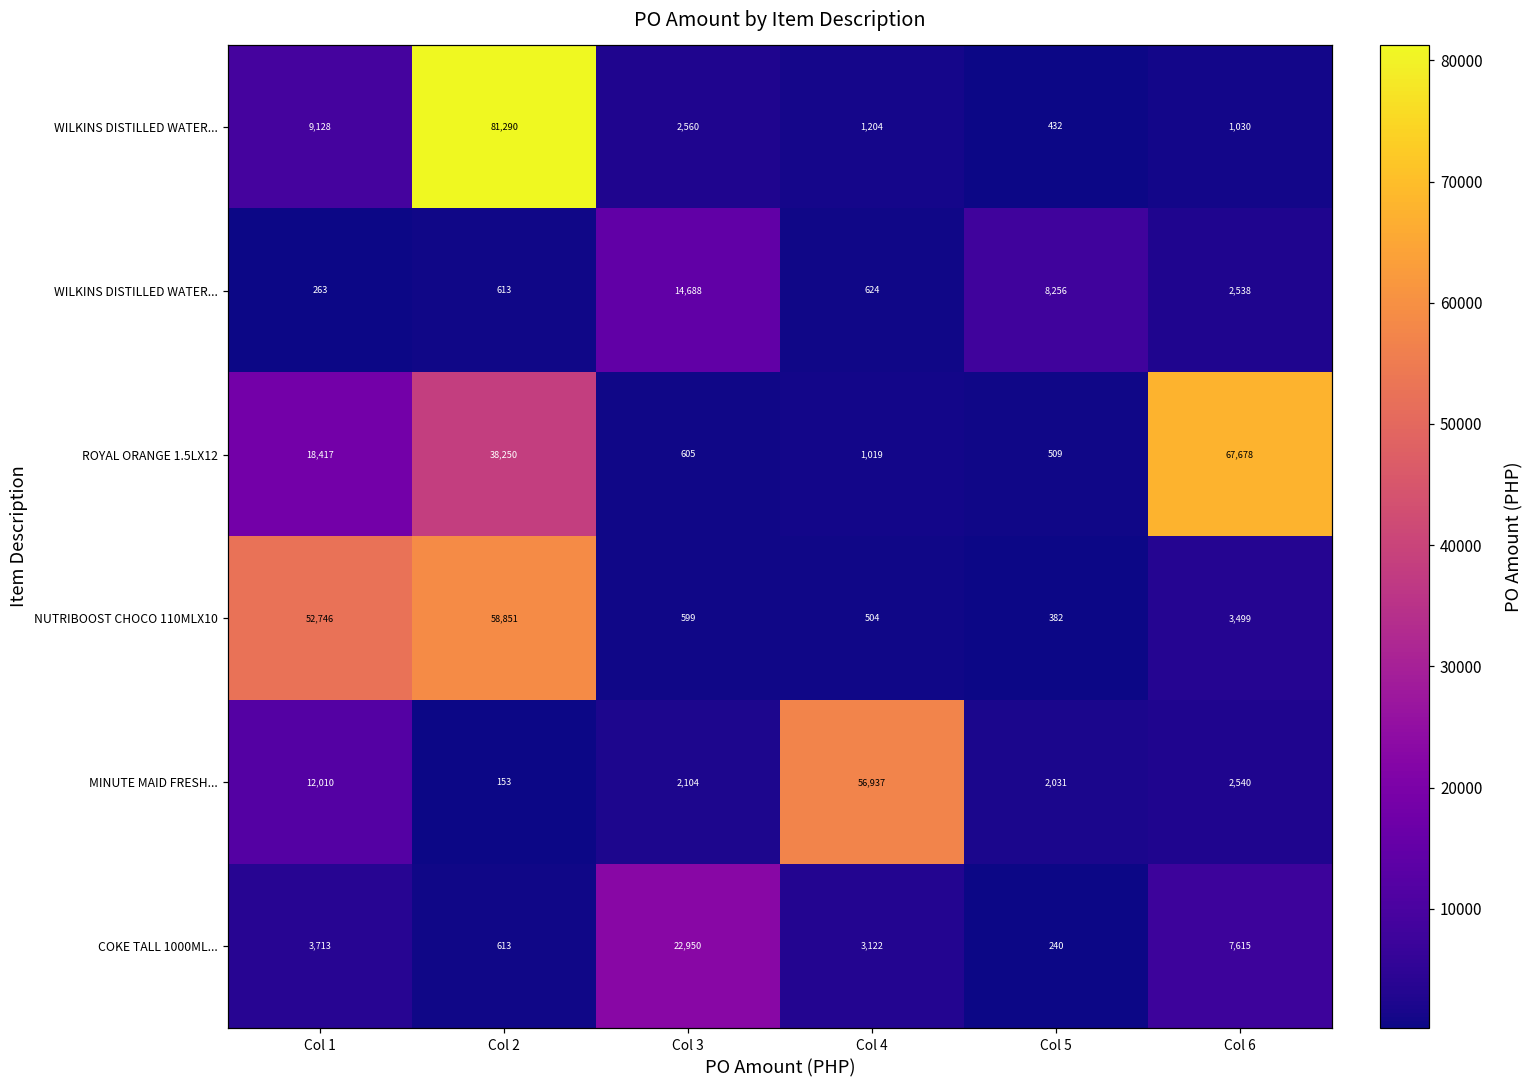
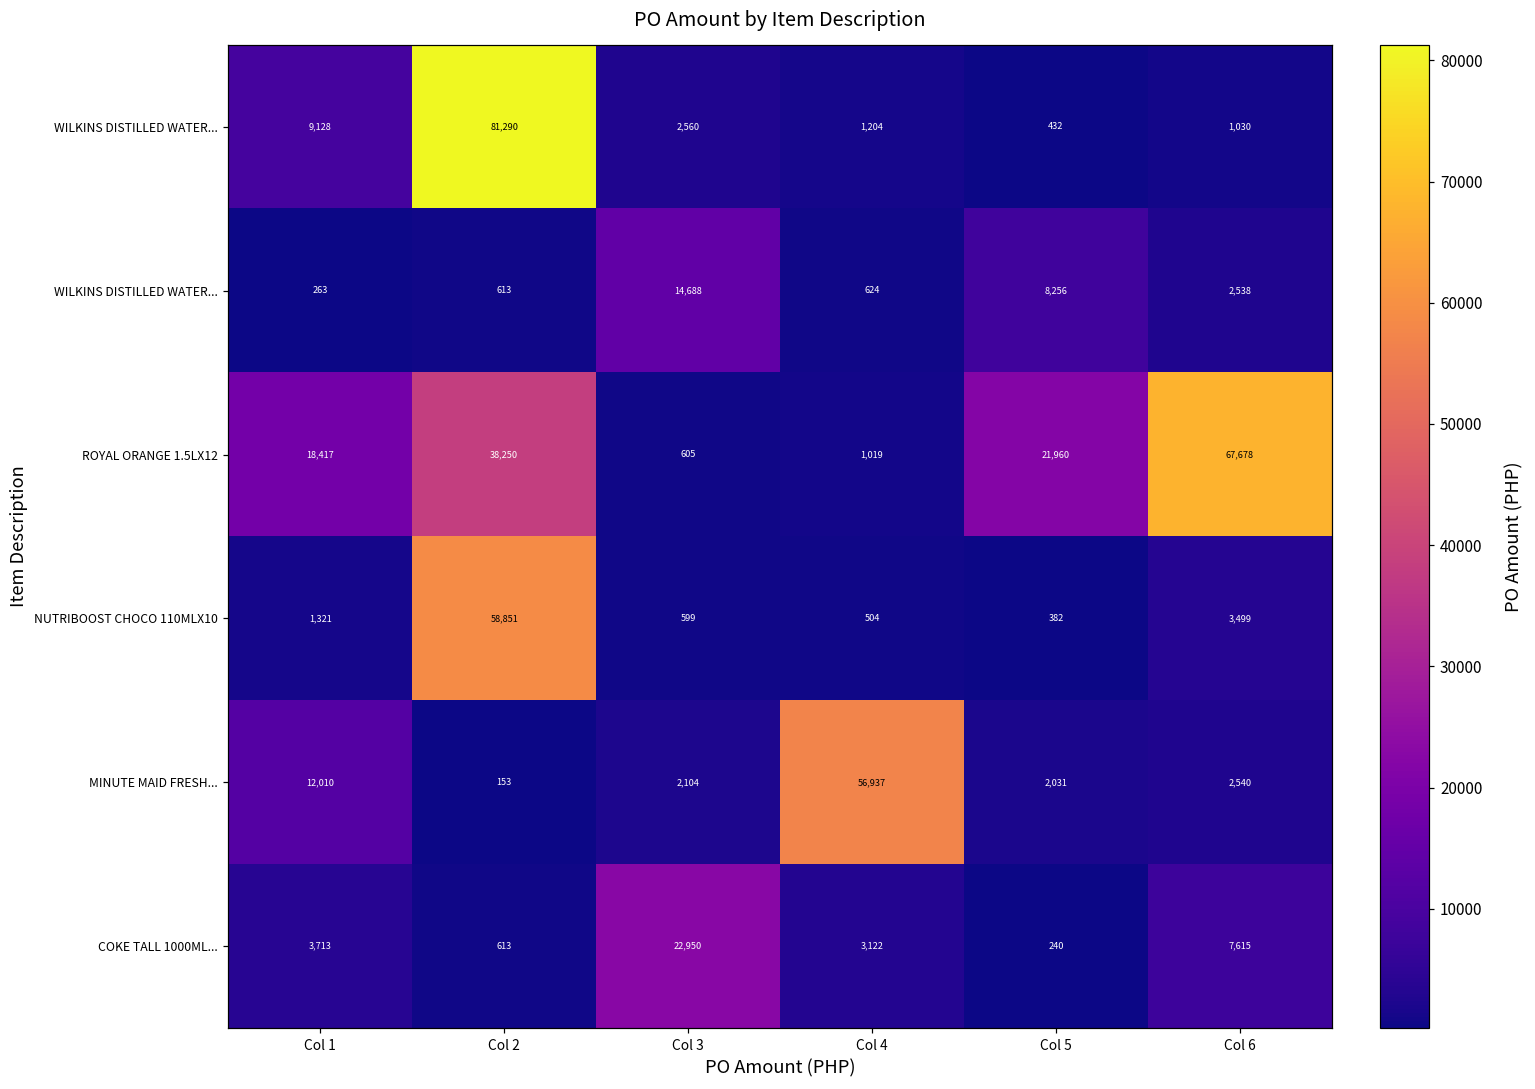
  {
    "ROYAL ORANGE 1.5LX12": {
      "Col 1": "18,417",
      "Col 2": "38,250",
      "Col 3": "605",
      "Col 4": "1,019",
-     "Col 5": "509",
+     "Col 5": "21,960",
      "Col 6": "67,678"
    },
    "NUTRIBOOST CHOCO 110MLX10": {
-     "Col 1": "52,746",
+     "Col 1": "1,321",
      "Col 2": "58,851",
      "Col 3": "599",
      "Col 4": "504",
      "Col 5": "382",
      "Col 6": "3,499"
    },
    "MINUTE MAID FRESH...": {
      "Col 1": "12,010",
      "Col 2": "153",
      "Col 3": "2,104",
      "Col 4": "56,937",
      "Col 5": "2,031",
      "Col 6": "2,540"
    },
    "COKE TALL 1000ML...": {
      "Col 1": "3,713",
      "Col 2": "613",
      "Col 3": "22,950",
      "Col 4": "3,122",
      "Col 5": "240",
      "Col 6": "7,615"
    }
  }
